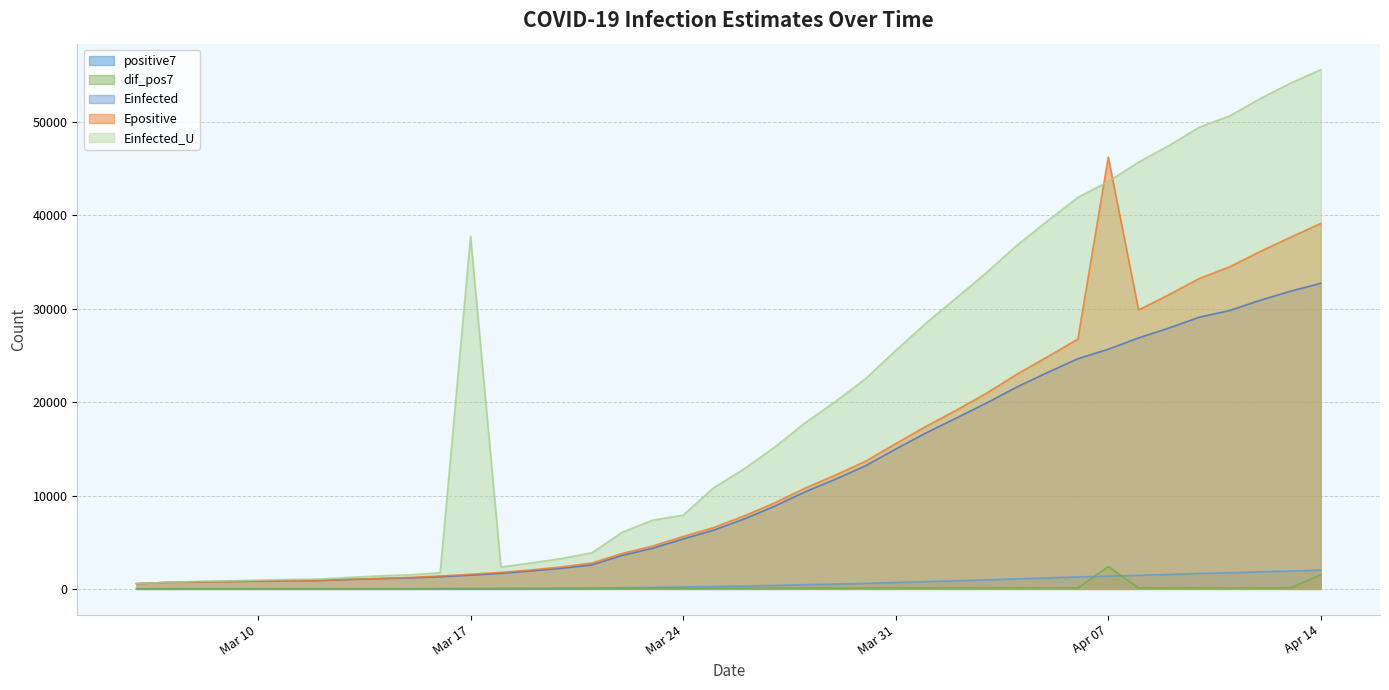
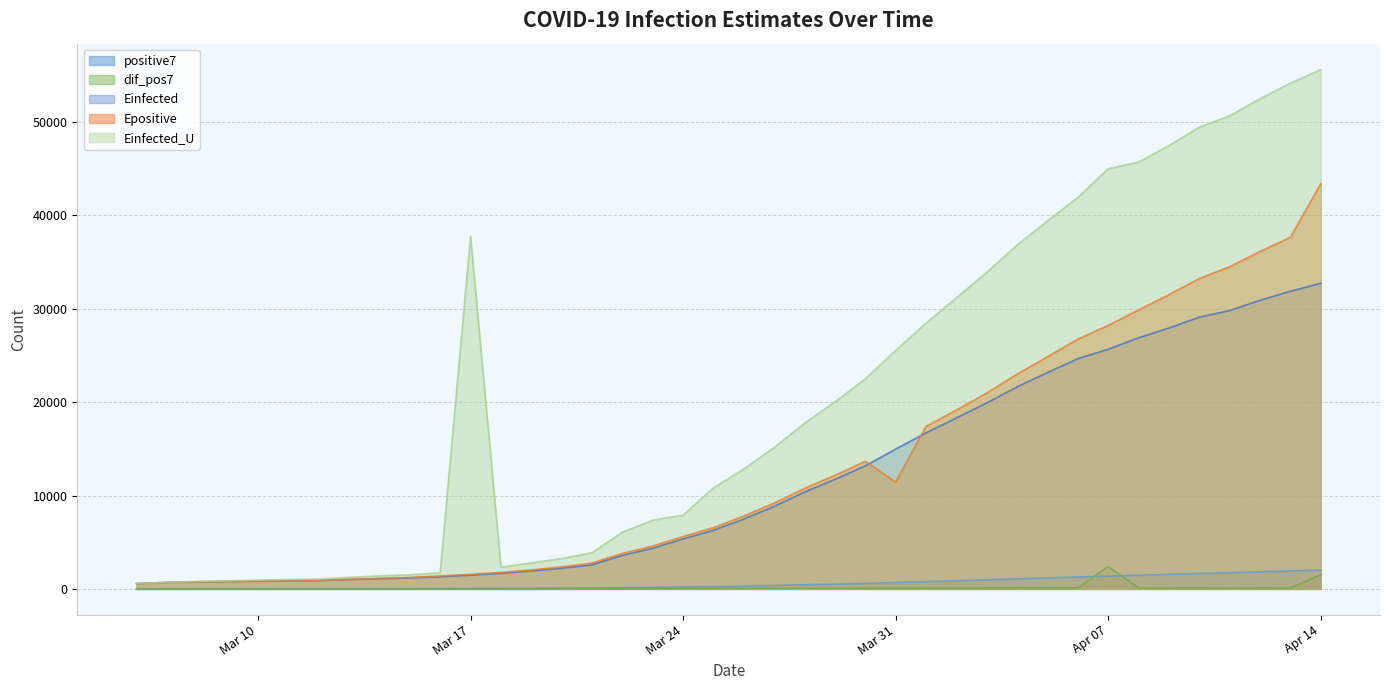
  {
    "dif_pos7": {
      "Mar 31": 0,
      "Apr 07": 2000,
      "Apr 14": 2000
    },
    "Epositive": {
-     "Mar 31": 16000,
-     "Apr 07": 46000,
-     "Apr 14": 39000
+     "Mar 31": 11000,
+     "Apr 07": 28000,
+     "Apr 14": 43000
    },
    "Einfected_U": {
      "Mar 17": 38000,
      "Mar 24": 8000,
      "Mar 31": 26000,
-     "Apr 07": 44000,
+     "Apr 07": 45000,
      "Apr 14": 56000
    }
  }
